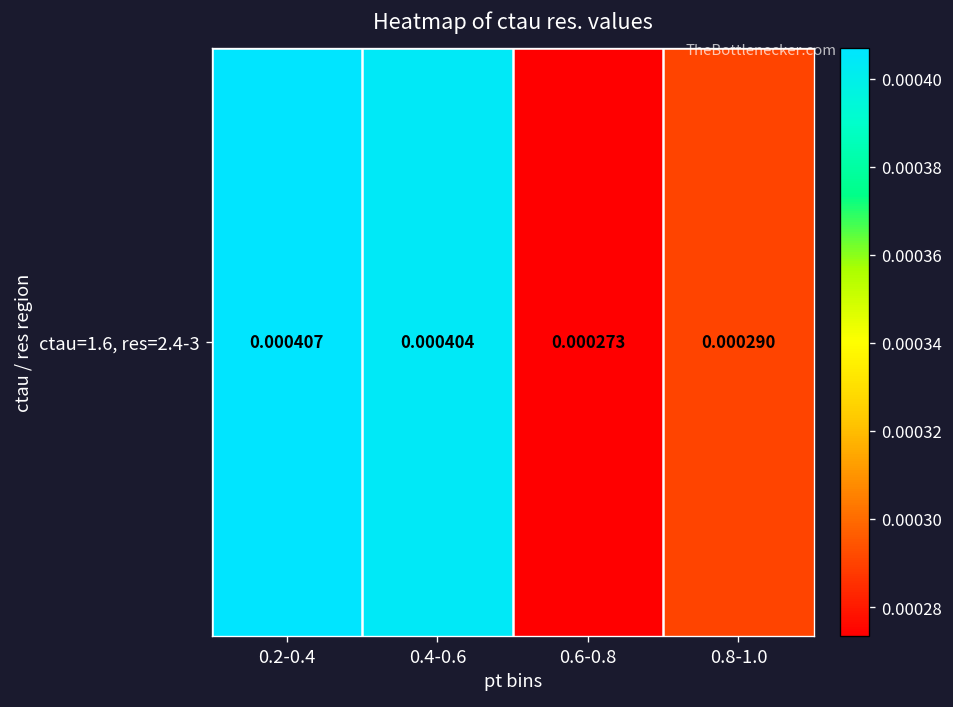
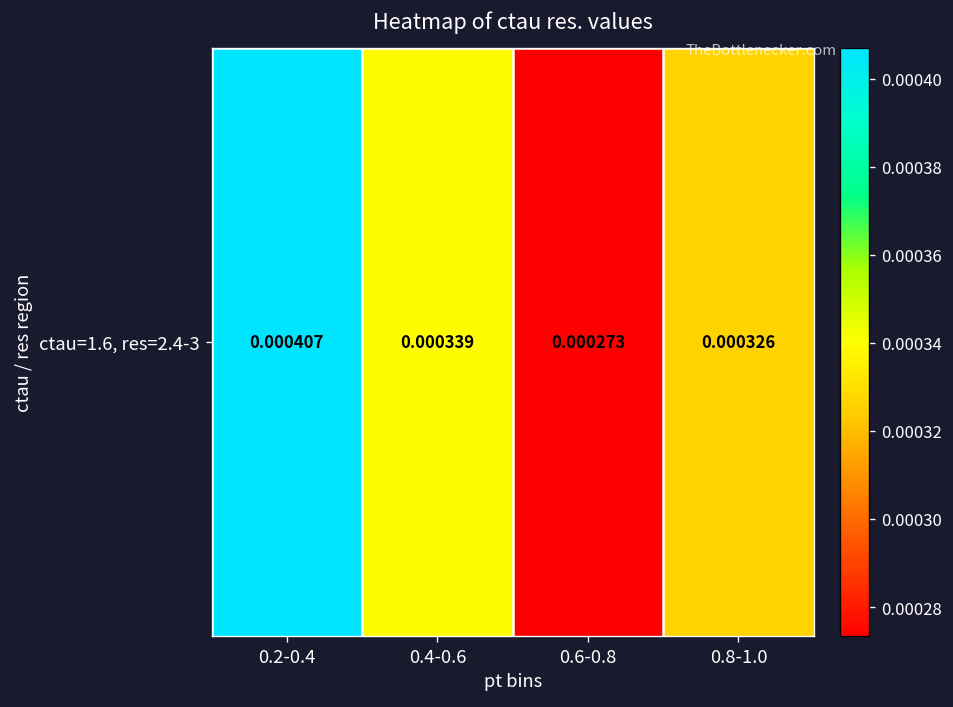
  {
    "ctau=1.6, res=2.4-3": {
      "0.2-0.4": 0.000407,
-     "0.4-0.6": 0.000404,
+     "0.4-0.6": 0.000339,
      "0.6-0.8": 0.000273,
-     "0.8-1.0": 0.000290
+     "0.8-1.0": 0.000326
    }
  }
